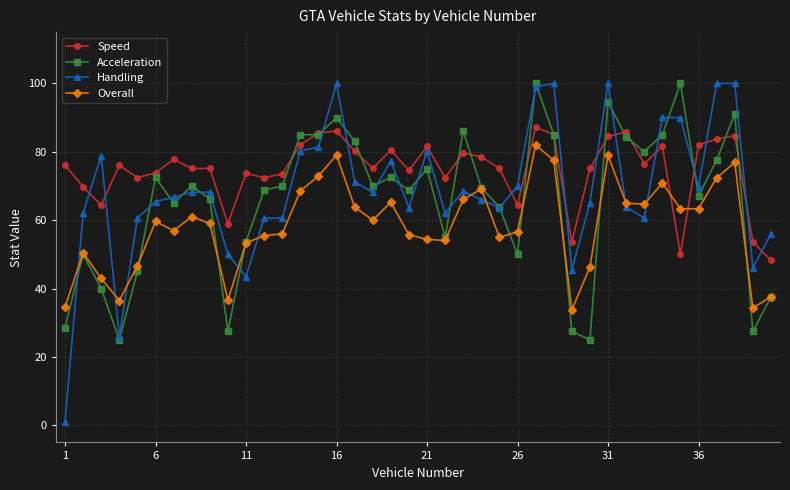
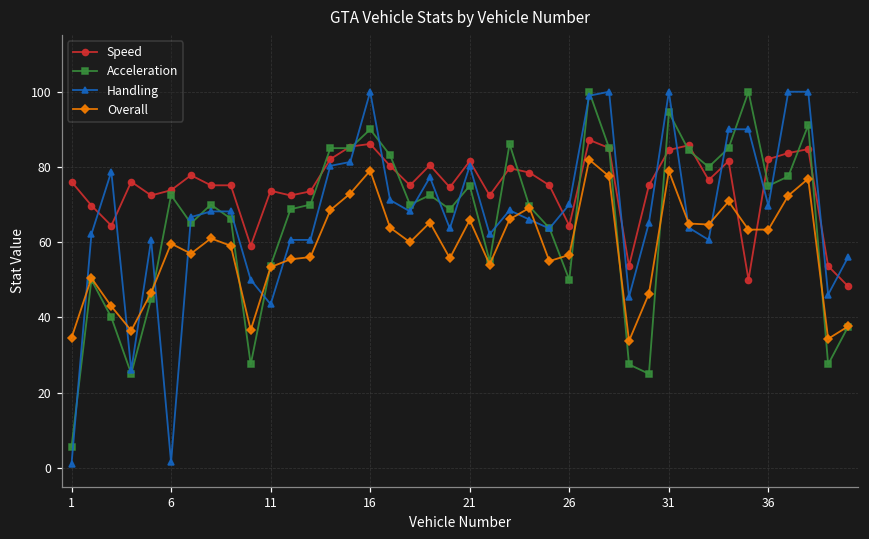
  {
    "Speed": {
      "1": 76,
      "6": 74,
      "11": 74,
      "16": 86,
      "21": 82,
      "26": 64,
      "31": 85,
      "36": 82
    },
    "Acceleration": {
-     "1": 29,
+     "1": 5,
      "6": 73,
      "16": 90,
      "21": 75,
      "26": 50,
      "31": 95,
-     "36": 67
+     "36": 75
    },
    "Handling": {
      "1": 1,
-     "6": 65,
+     "6": 1,
      "11": 44,
      "16": 100,
      "21": 80,
      "26": 70,
      "31": 100,
      "36": 70
    },
    "Overall": {
      "1": 35,
      "6": 60,
      "16": 79,
-     "21": 54,
+     "21": 66,
      "26": 57,
      "31": 79,
      "36": 63
    }
  }
